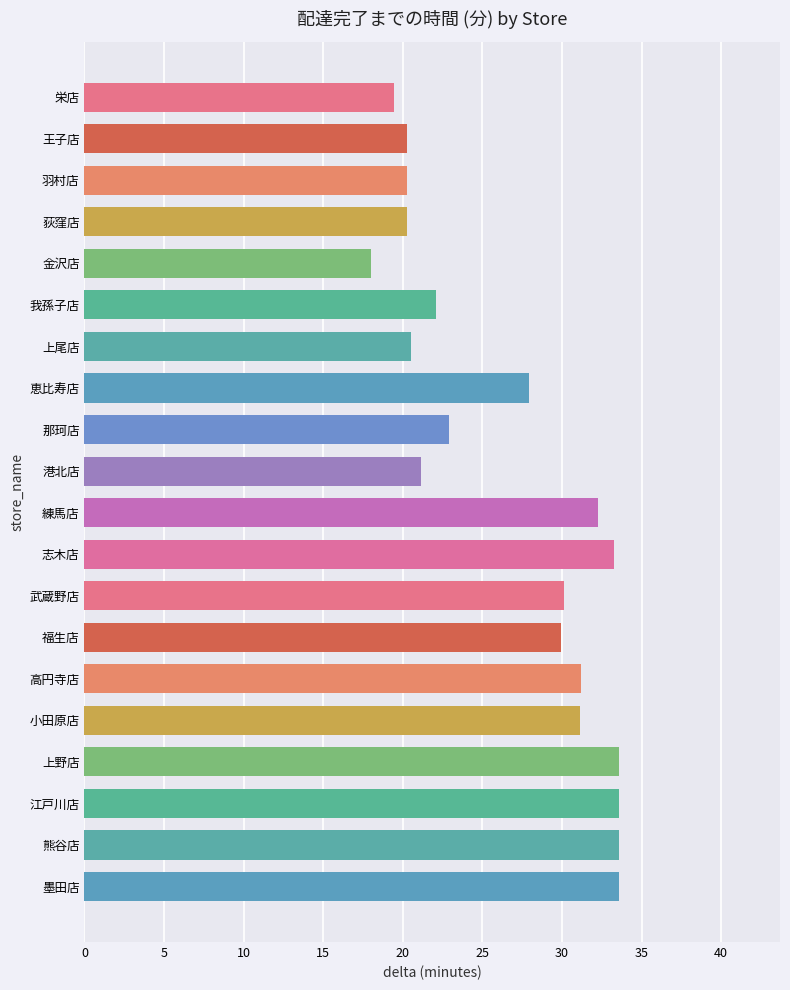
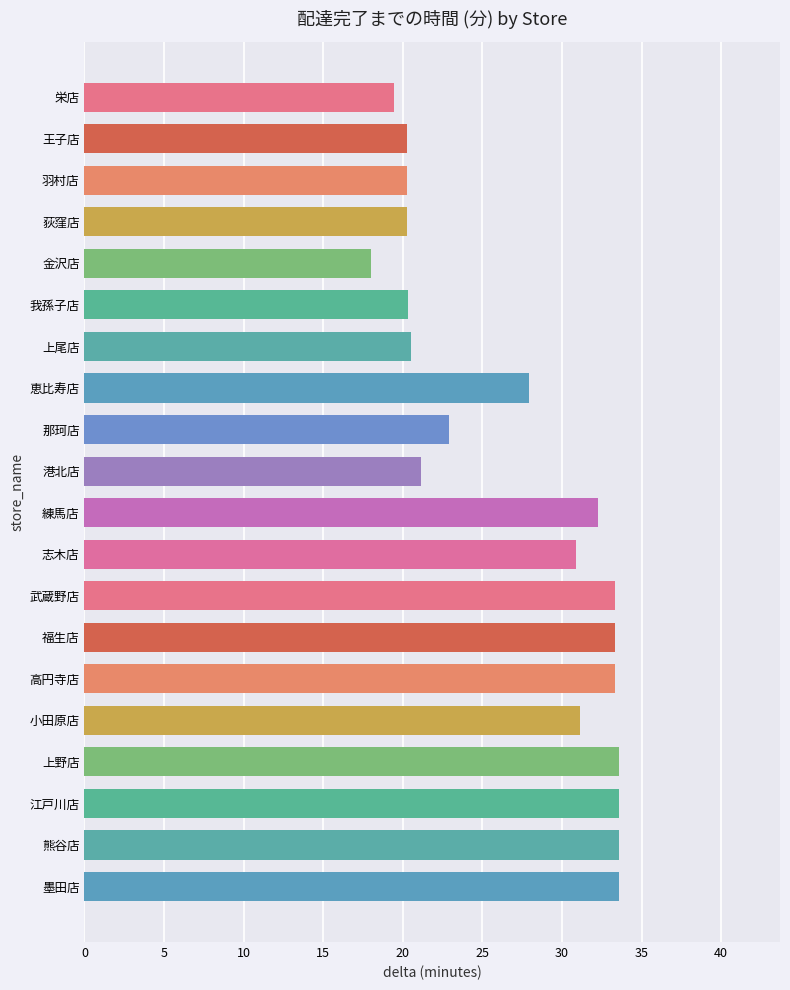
  {
    "栄店": 19.5,
    "王子店": 20.2,
    "羽村店": 20.3,
    "荻窪店": 20.3,
    "金沢店": 18.0,
-   "我孫子店": 22.1,
+   "我孫子店": 20.4,
    "上尾店": 20.5,
    "恵比寿店": 27.9,
    "那珂店": 22.9,
    "港北店": 21.2,
    "練馬店": 32.3,
-   "志木店": 33.2,
-   "武蔵野店": 30.1,
-   "福生店": 29.9,
-   "高円寺店": 31.2,
+   "志木店": 30.9,
+   "武蔵野店": 33.3,
+   "福生店": 33.3,
+   "高円寺店": 33.3,
    "小田原店": 31.2,
    "上野店": 33.6,
    "江戸川店": 33.6,
    "熊谷店": 33.6,
    "墨田店": 33.6
  }
